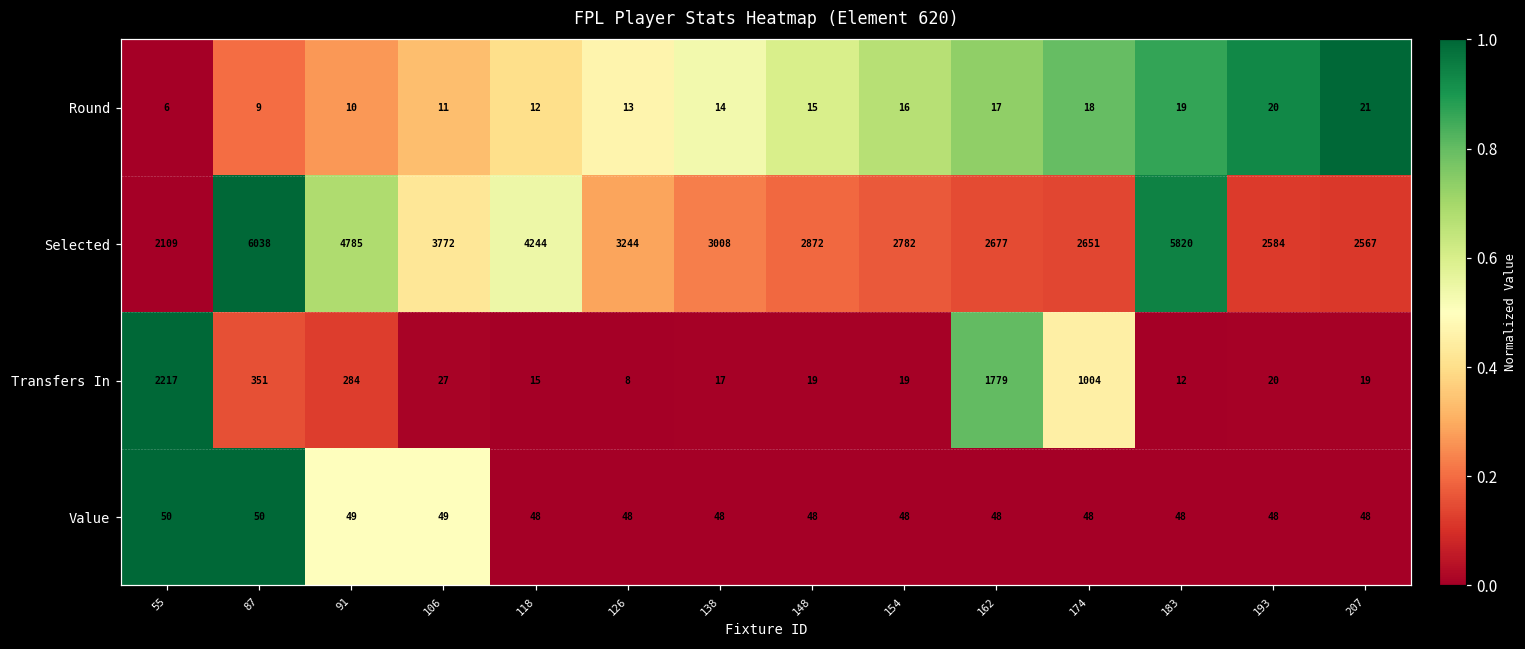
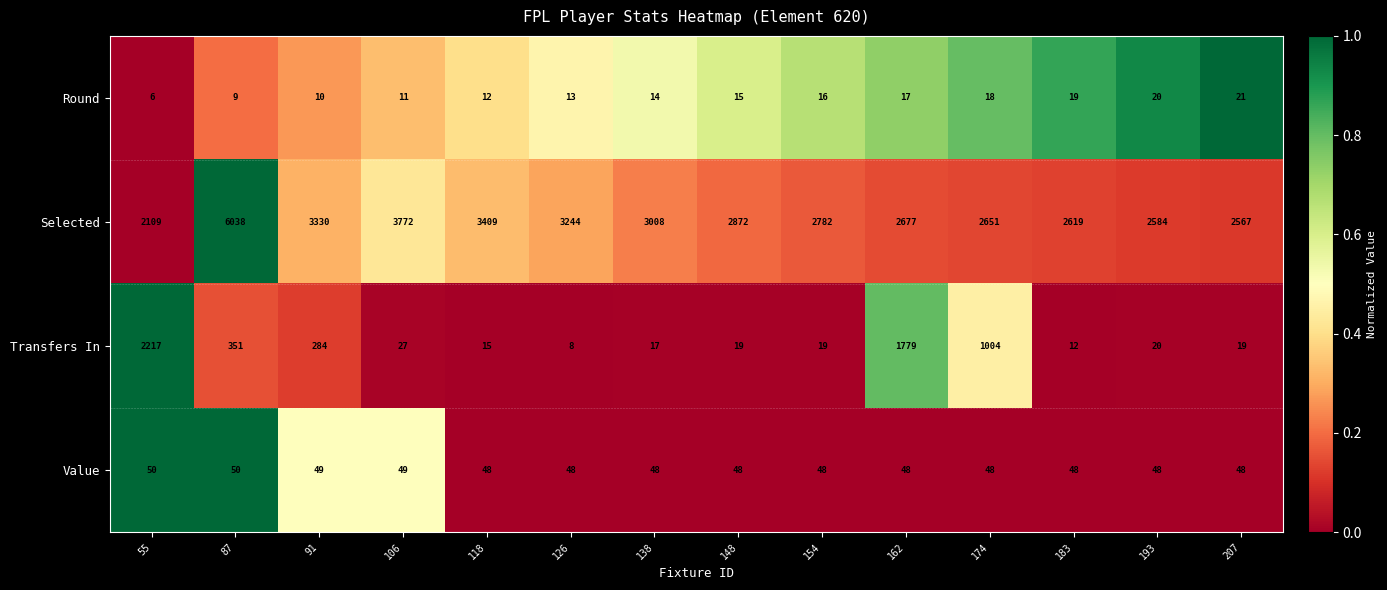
  {
    "Round": {
      "55": 6,
      "87": 9,
      "91": 10,
      "106": 11,
      "118": 12,
      "126": 13,
      "138": 14,
      "148": 15,
      "154": 16,
      "162": 17,
      "174": 18,
      "183": 19,
      "193": 20,
      "207": 21
    },
    "Selected": {
      "55": 2109,
      "87": 6038,
-     "91": 4785,
+     "91": 3330,
      "106": 3772,
-     "118": 4244,
+     "118": 3409,
      "126": 3244,
      "138": 3008,
      "148": 2872,
      "154": 2782,
      "162": 2677,
      "174": 2651,
-     "183": 5820,
+     "183": 2619,
      "193": 2584,
      "207": 2567
    },
    "Transfers In": {
      "55": 2217,
      "87": 351,
      "91": 284,
      "106": 27,
      "118": 15,
      "126": 8,
      "138": 17,
      "148": 19,
      "154": 19,
      "162": 1779,
      "174": 1004,
      "183": 12,
      "193": 20,
      "207": 19
    },
    "Value": {
      "55": 50,
      "87": 50,
      "91": 49,
      "106": 49,
      "118": 48,
      "126": 48,
      "138": 48,
      "148": 48,
      "154": 48,
      "162": 48,
      "174": 48,
      "183": 48,
      "193": 48,
      "207": 48
    }
  }
